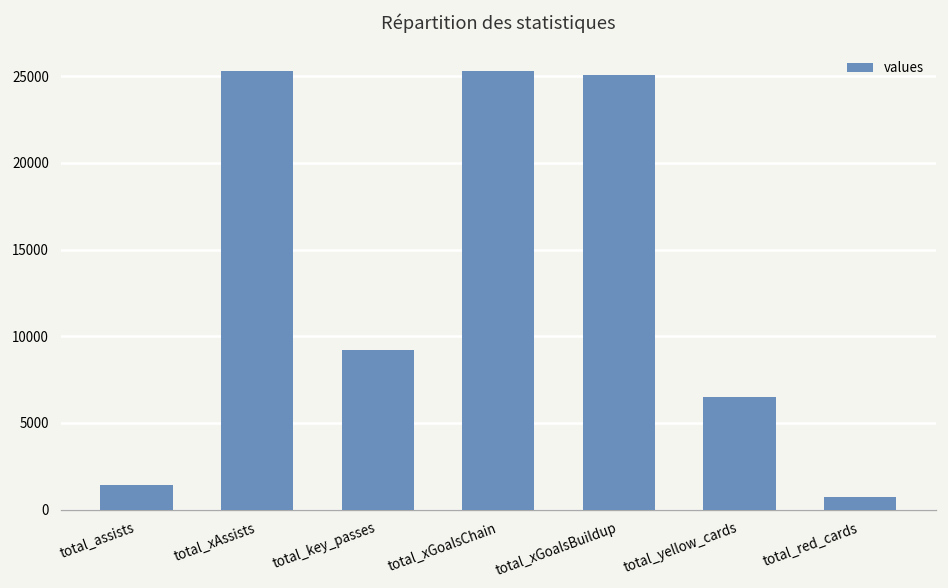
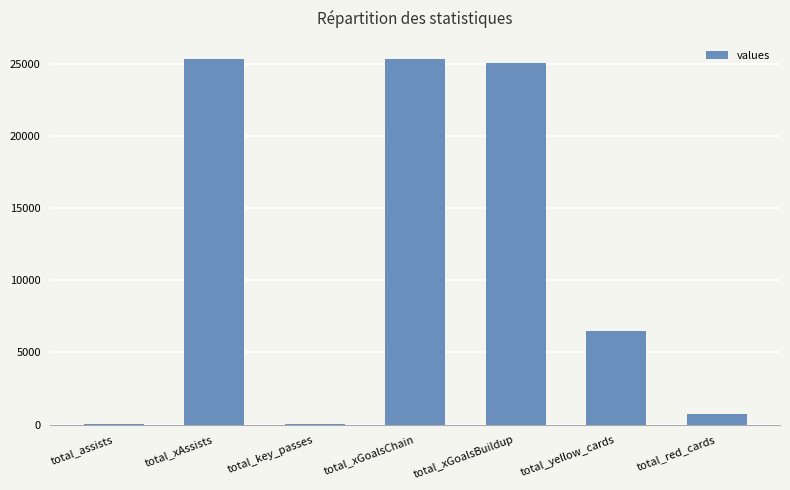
  {
-   "total_assists": 1400,
+   "total_assists": 0,
    "total_xAssists": 25300,
-   "total_key_passes": 9200,
+   "total_key_passes": 0,
    "total_xGoalsChain": 25300,
    "total_xGoalsBuildup": 25100,
    "total_yellow_cards": 6500,
    "total_red_cards": 700
  }
